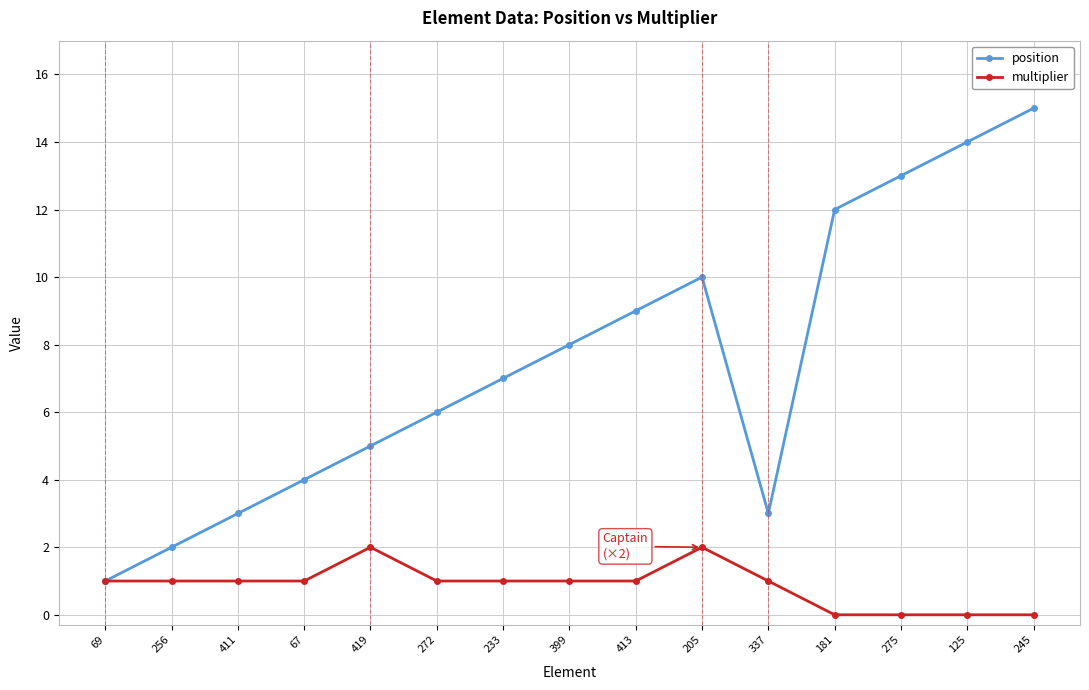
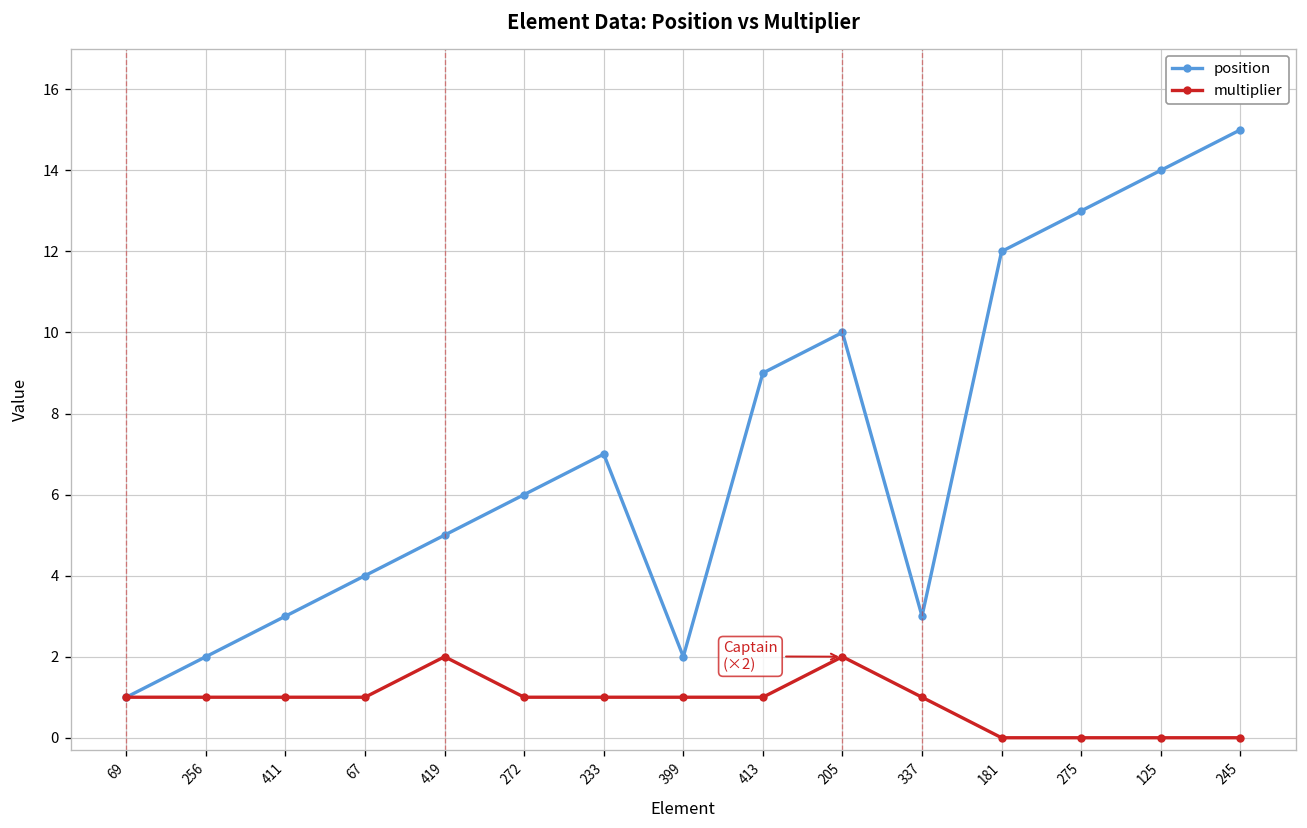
  {
    "position": {
      "256": 2,
      "411": 3,
      "67": 4,
      "419": 5,
      "272": 6,
      "233": 7,
-     "399": 8,
+     "399": 2,
      "413": 9,
      "205": 10,
      "337": 3,
      "181": 12,
      "275": 13,
      "125": 14,
      "245": 15
    },
    "multiplier": {
      "256": 1,
      "411": 1,
      "67": 1,
      "419": 2,
      "272": 1,
      "233": 1,
      "399": 1,
      "413": 1,
      "337": 1,
      "181": 0,
      "275": 0,
      "125": 0,
      "245": 0
    }
  }
